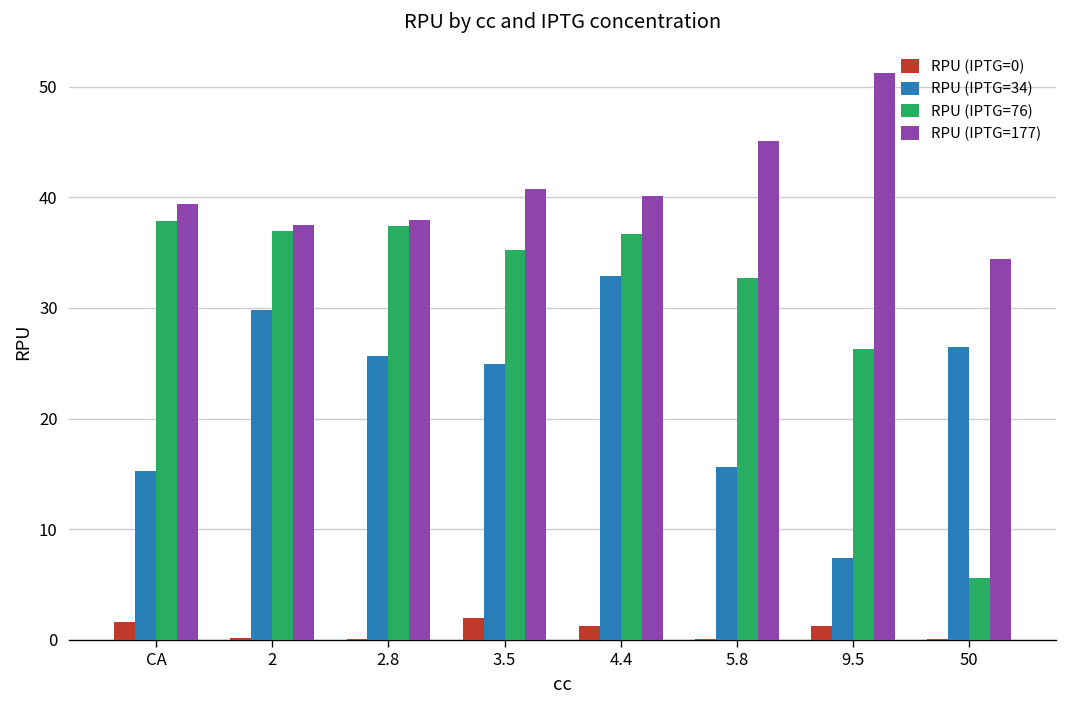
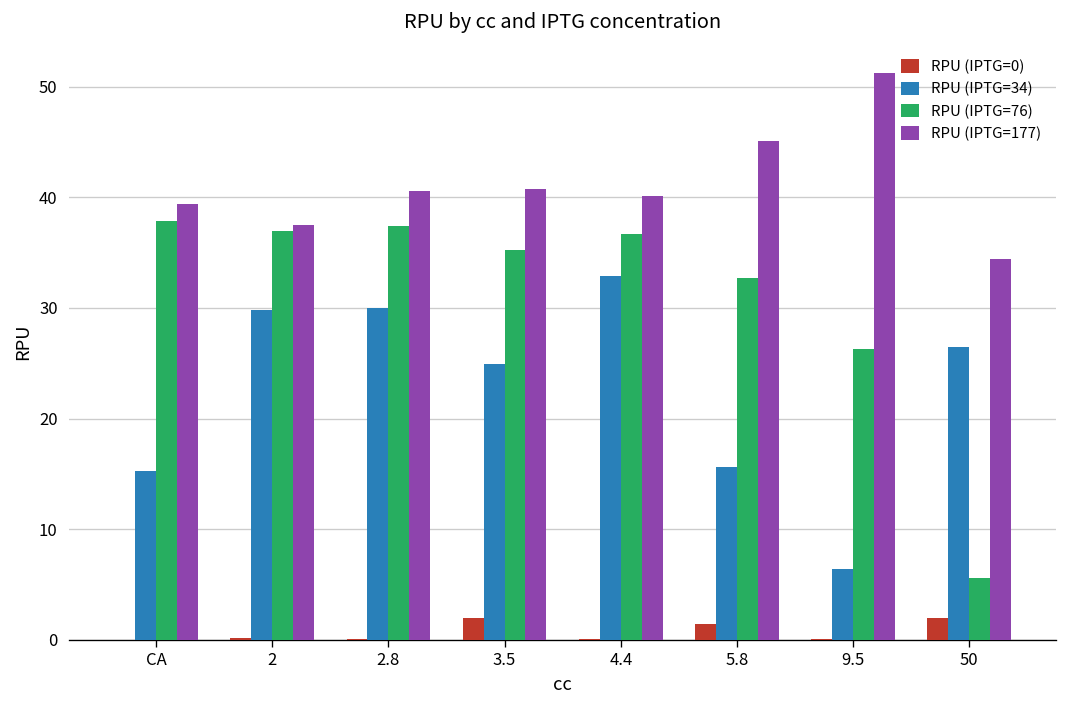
  {
    "RPU (IPTG=0)": {
-     "CA": 2,
+     "CA": 0,
      "3.5": 2,
-     "4.4": 1,
-     "5.8": 0,
-     "9.5": 1,
-     "50": 0
+     "4.4": 0,
+     "5.8": 1,
+     "9.5": 0,
+     "50": 2
    },
    "RPU (IPTG=34)": {
      "CA": 15,
      "2": 30,
-     "2.8": 26,
+     "2.8": 30,
      "3.5": 25,
      "4.4": 33,
      "5.8": 16,
-     "9.5": 7,
+     "9.5": 6,
      "50": 26
    },
    "RPU (IPTG=76)": {
      "CA": 38,
      "2": 37,
      "2.8": 37,
      "3.5": 35,
      "4.4": 37,
      "5.8": 33,
      "9.5": 26,
      "50": 6
    },
    "RPU (IPTG=177)": {
      "CA": 39,
      "2": 37,
-     "2.8": 38,
+     "2.8": 41,
      "3.5": 41,
      "4.4": 40,
      "5.8": 45,
      "9.5": 51,
      "50": 34
    }
  }
